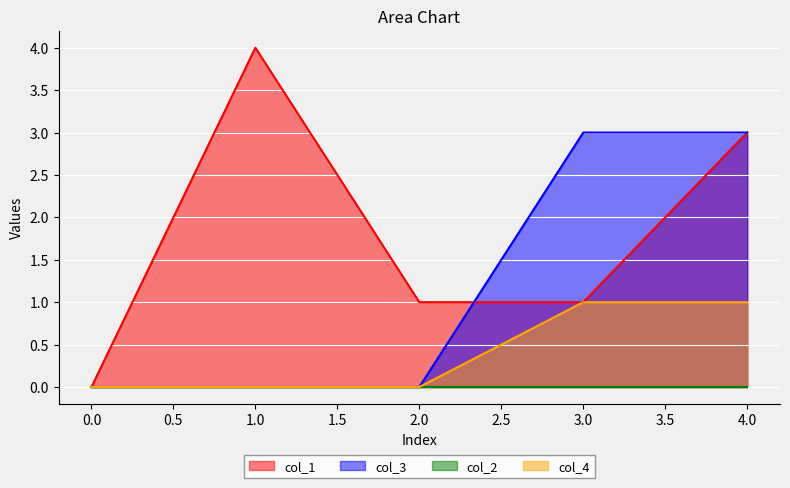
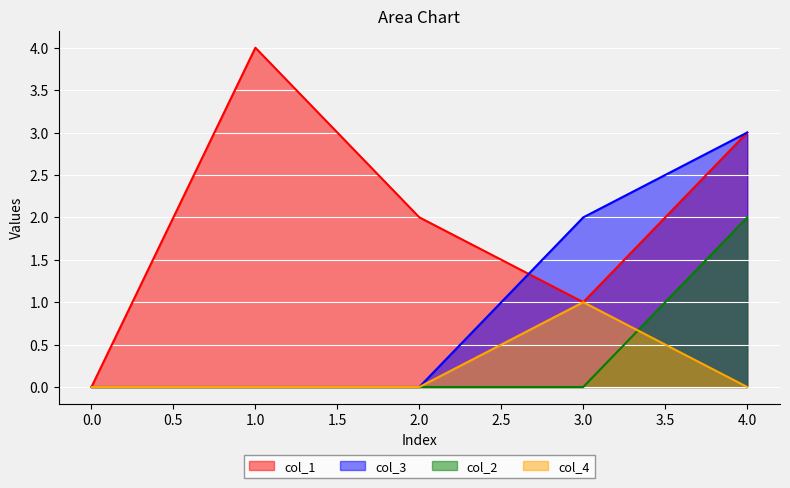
  {
    "col_1": {
      "1.0": 4,
-     "2.0": 1
+     "2.0": 2
    },
    "col_3": {
-     "3.0": 3
+     "3.0": 2
    },
    "col_2": {
      "3.0": 0,
-     "4.0": 0
+     "4.0": 2
    },
    "col_4": {
-     "4.0": 1
+     "4.0": 0
    }
  }
